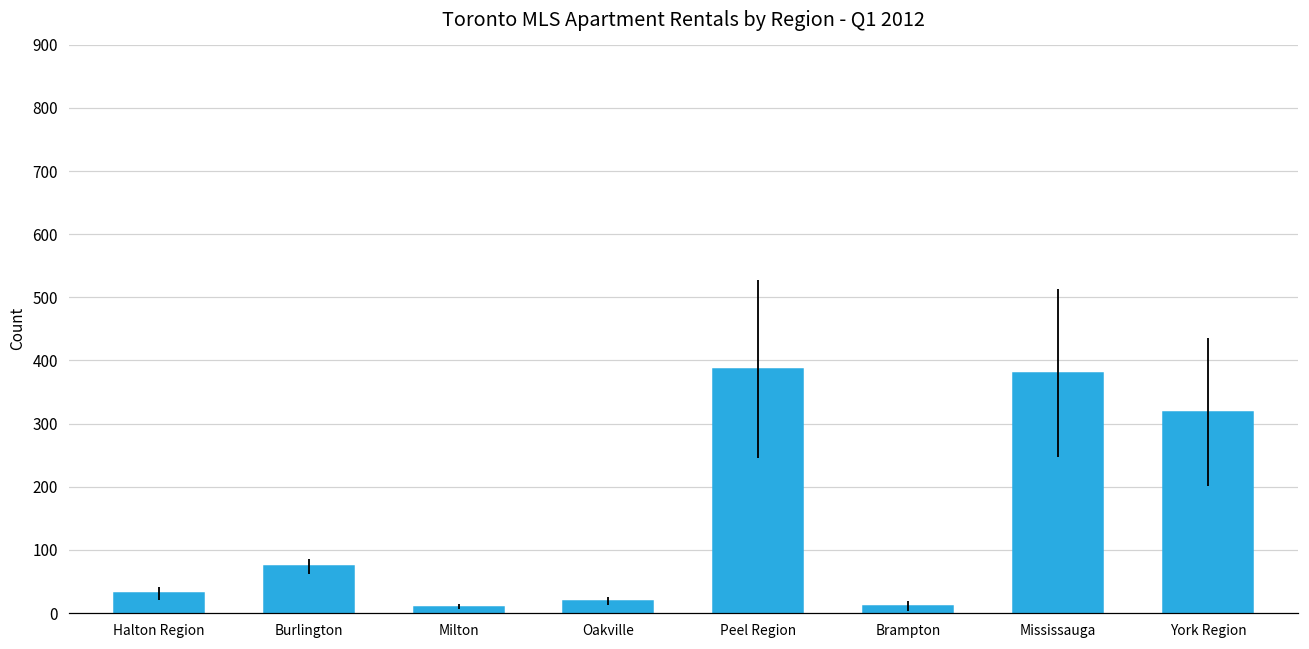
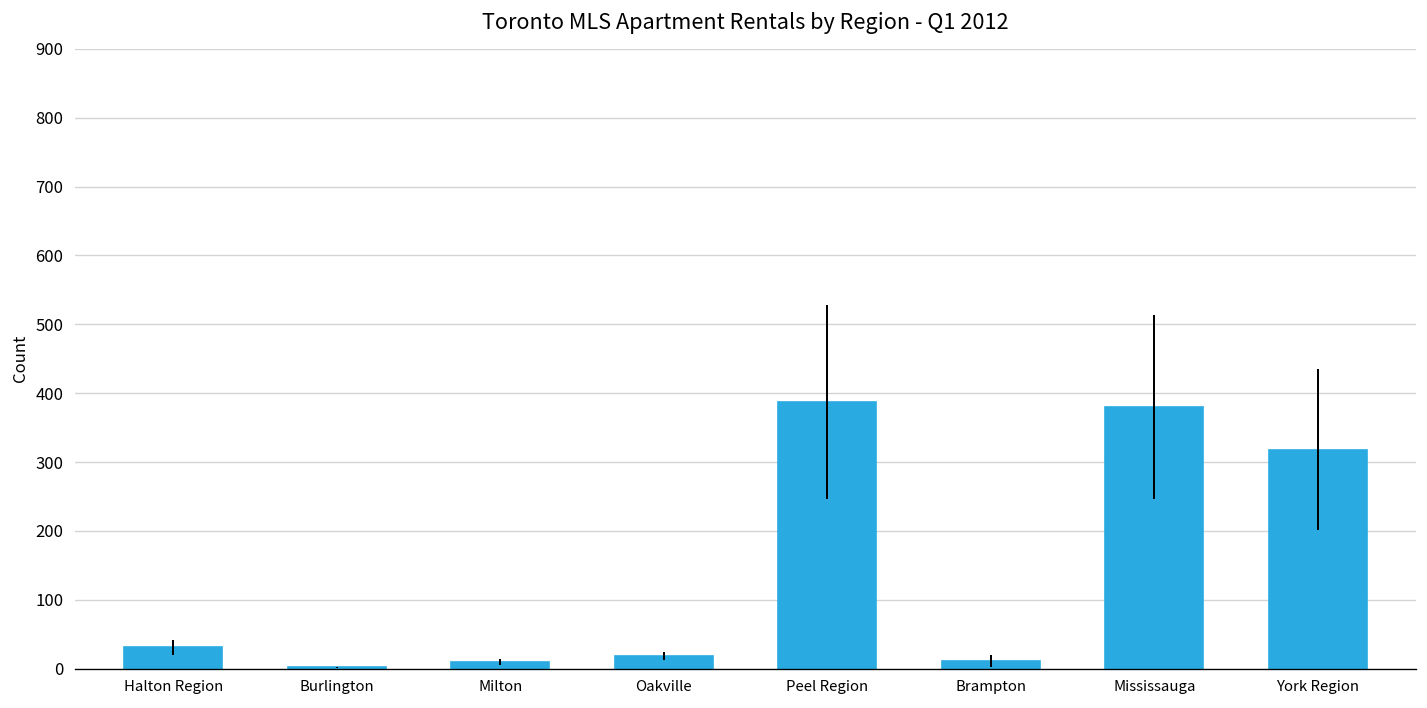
  {
    "Halton Region": 30,
-   "Burlington": 70,
+   "Burlington": 0,
    "Milton": 10,
    "Oakville": 20,
    "Peel Region": 390,
    "Brampton": 10,
    "Mississauga": 380,
    "York Region": 320
  }
